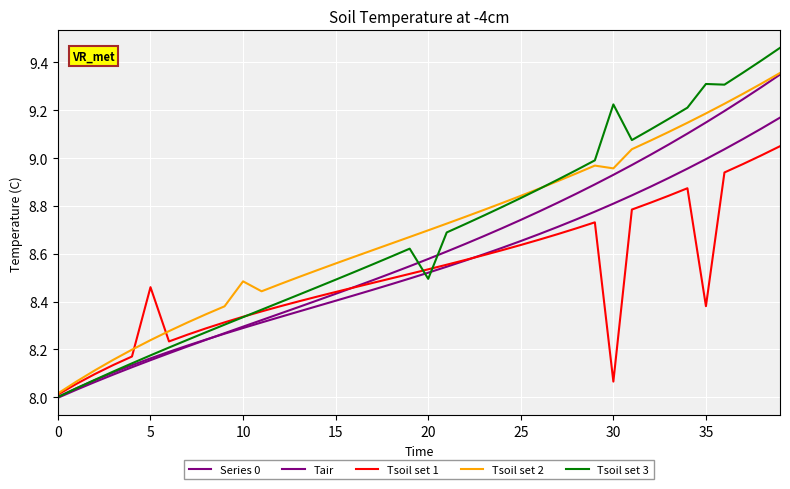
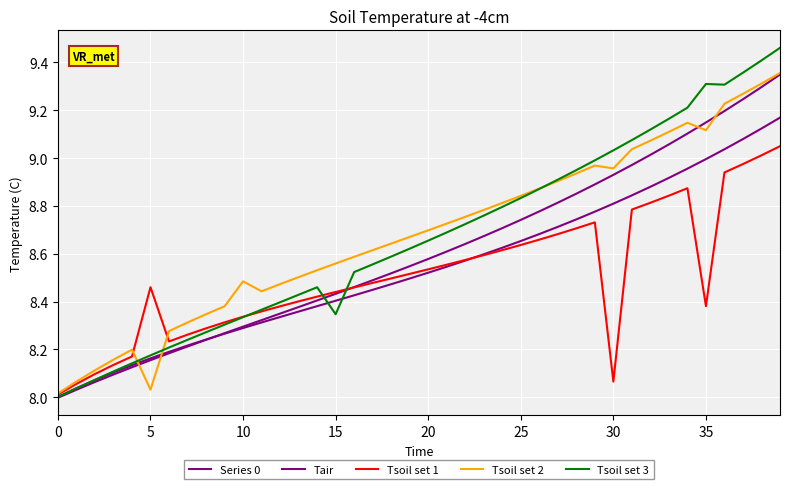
  {
    "Tsoil set 1": {
      "5": 8.46,
      "20": 8.53,
      "25": 8.64,
      "30": 8.07,
      "35": 8.38
    },
    "Tsoil set 2": {
-     "5": 8.24,
+     "5": 8.03,
      "10": 8.48,
      "15": 8.56,
      "20": 8.70,
      "30": 8.96,
-     "35": 9.19
+     "35": 9.12
    },
    "Tsoil set 3": {
      "5": 8.17,
-     "15": 8.49,
-     "20": 8.49,
-     "30": 9.22,
+     "15": 8.35,
+     "20": 8.65,
+     "30": 9.03,
      "35": 9.31
    }
  }
